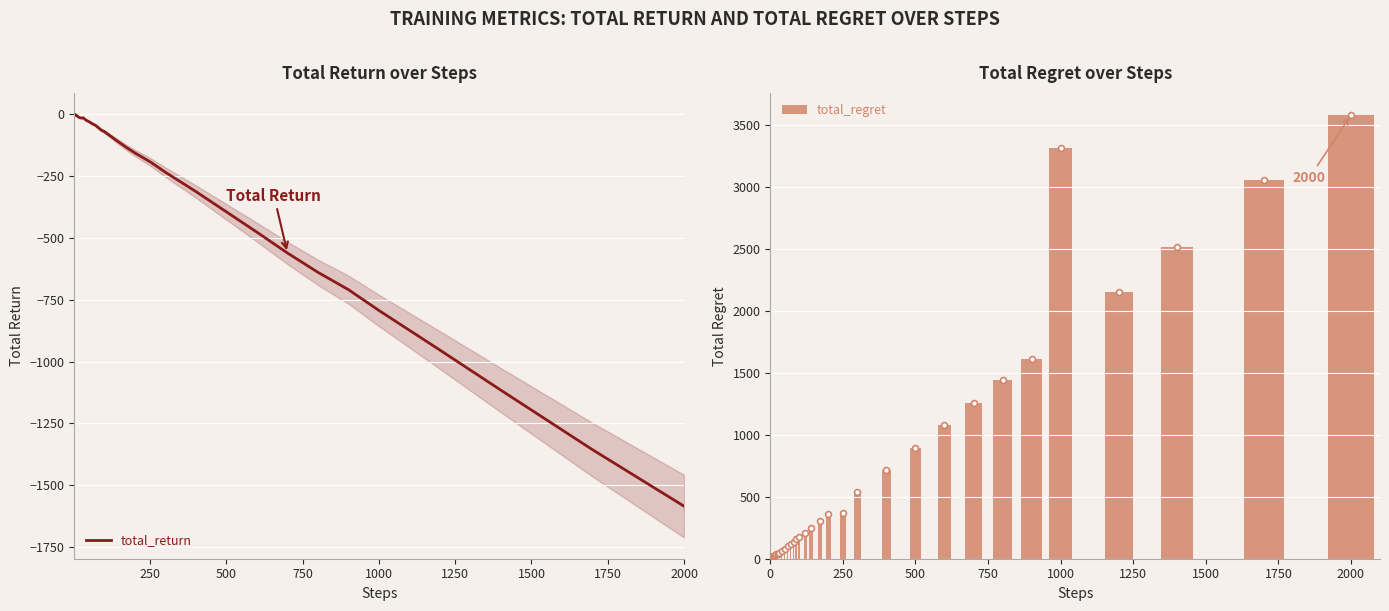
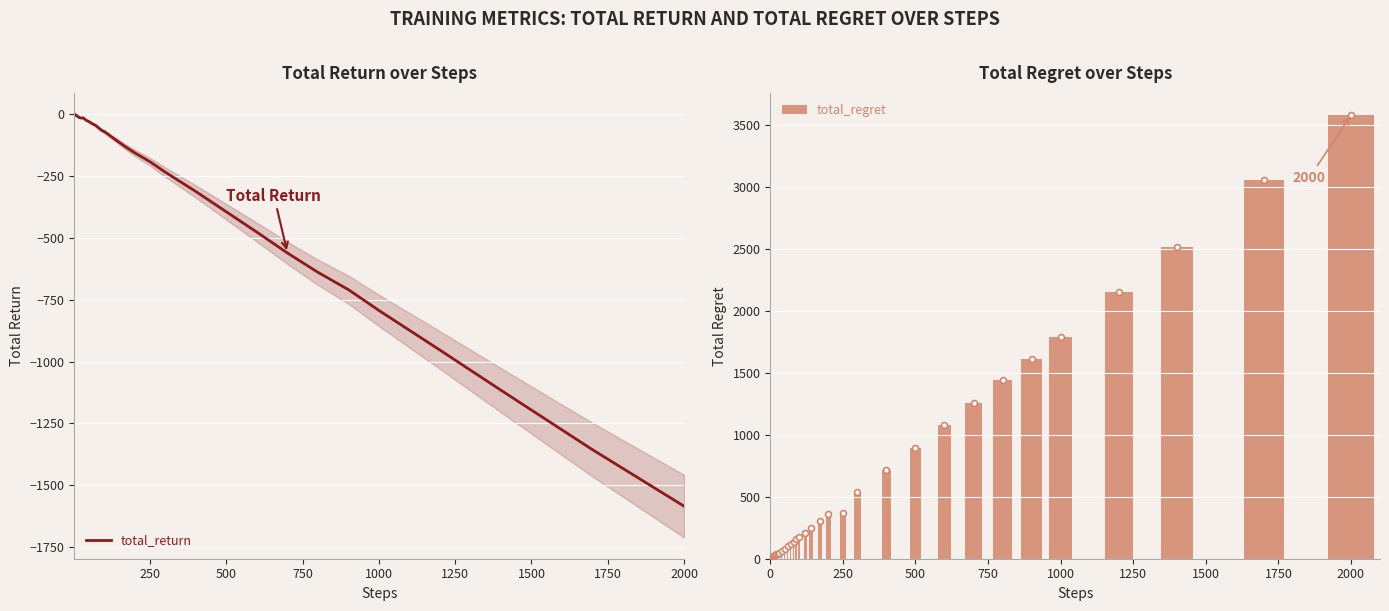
  {
    "Total Regret over Steps": {
      "total_regret": {
        "250": 370,
        "500": 900,
-       "1000": 3320
+       "1000": 1790
      }
    }
  }
